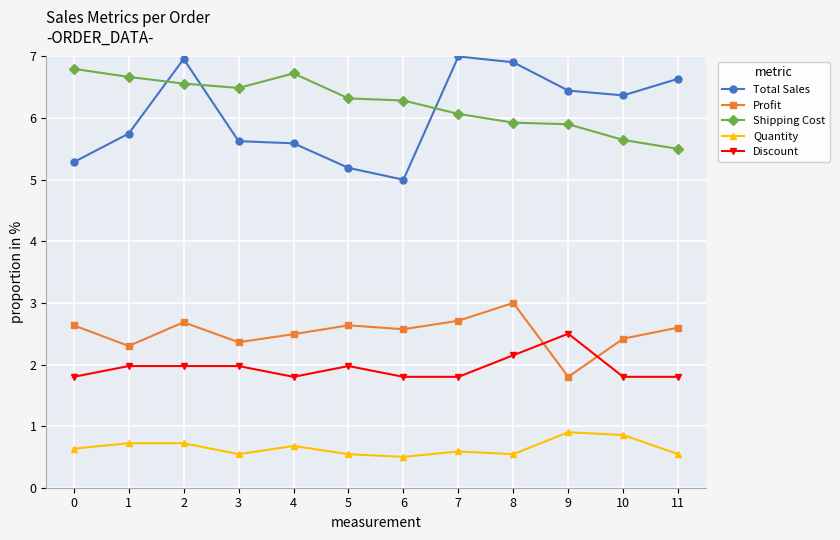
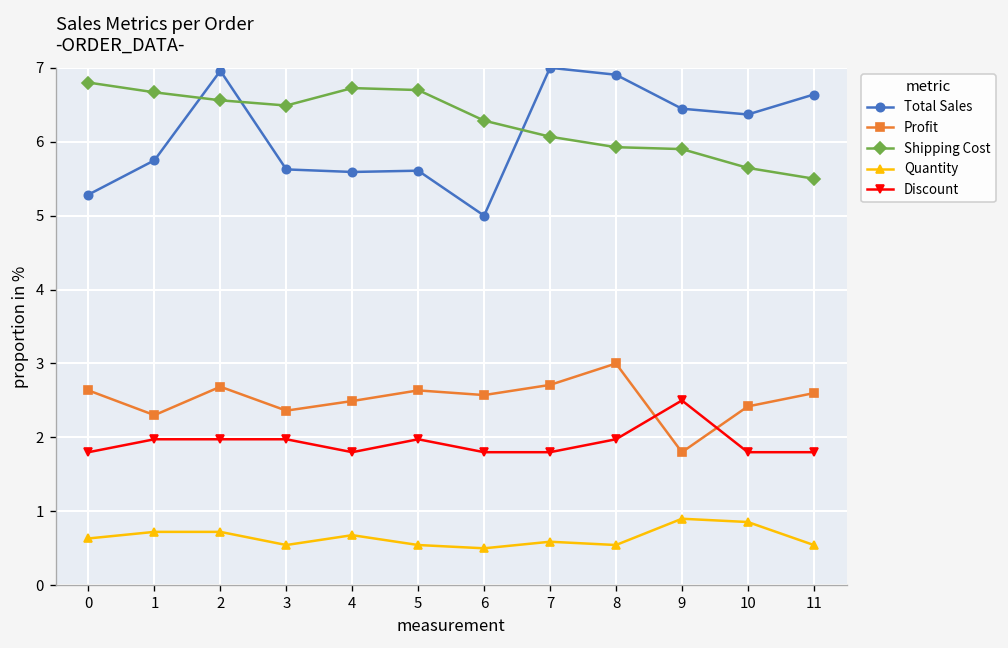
  {
    "Total Sales": {
      "0": 5.3,
      "1": 5.7,
      "2": 7.0,
      "3": 5.6,
      "4": 5.6,
-     "5": 5.2,
+     "5": 5.6,
      "6": 5.0,
      "7": 7.0,
      "8": 6.9,
      "9": 6.4,
      "10": 6.4,
      "11": 6.6
    },
    "Profit": {
      "0": 2.6,
      "1": 2.3,
      "2": 2.7,
      "3": 2.4,
      "4": 2.5,
      "5": 2.6,
      "6": 2.6,
      "7": 2.7,
      "8": 3.0,
      "9": 1.8,
      "10": 2.4,
      "11": 2.6
    },
    "Shipping Cost": {
      "0": 6.8,
      "1": 6.7,
      "2": 6.6,
      "3": 6.5,
      "4": 6.7,
-     "5": 6.3,
+     "5": 6.7,
      "6": 6.3,
      "7": 6.1,
      "8": 5.9,
      "9": 5.9,
      "10": 5.6,
      "11": 5.5
    },
    "Quantity": {
      "0": 0.6,
      "1": 0.7,
      "2": 0.7,
      "3": 0.5,
      "4": 0.7,
      "5": 0.5,
      "6": 0.5,
      "7": 0.6,
      "8": 0.5,
      "9": 0.9,
      "10": 0.9,
      "11": 0.5
    },
    "Discount": {
      "0": 1.8,
      "1": 2.0,
      "2": 2.0,
      "3": 2.0,
      "4": 1.8,
      "5": 2.0,
      "6": 1.8,
      "7": 1.8,
-     "8": 2.2,
+     "8": 2.0,
      "9": 2.5,
      "10": 1.8,
      "11": 1.8
    }
  }
